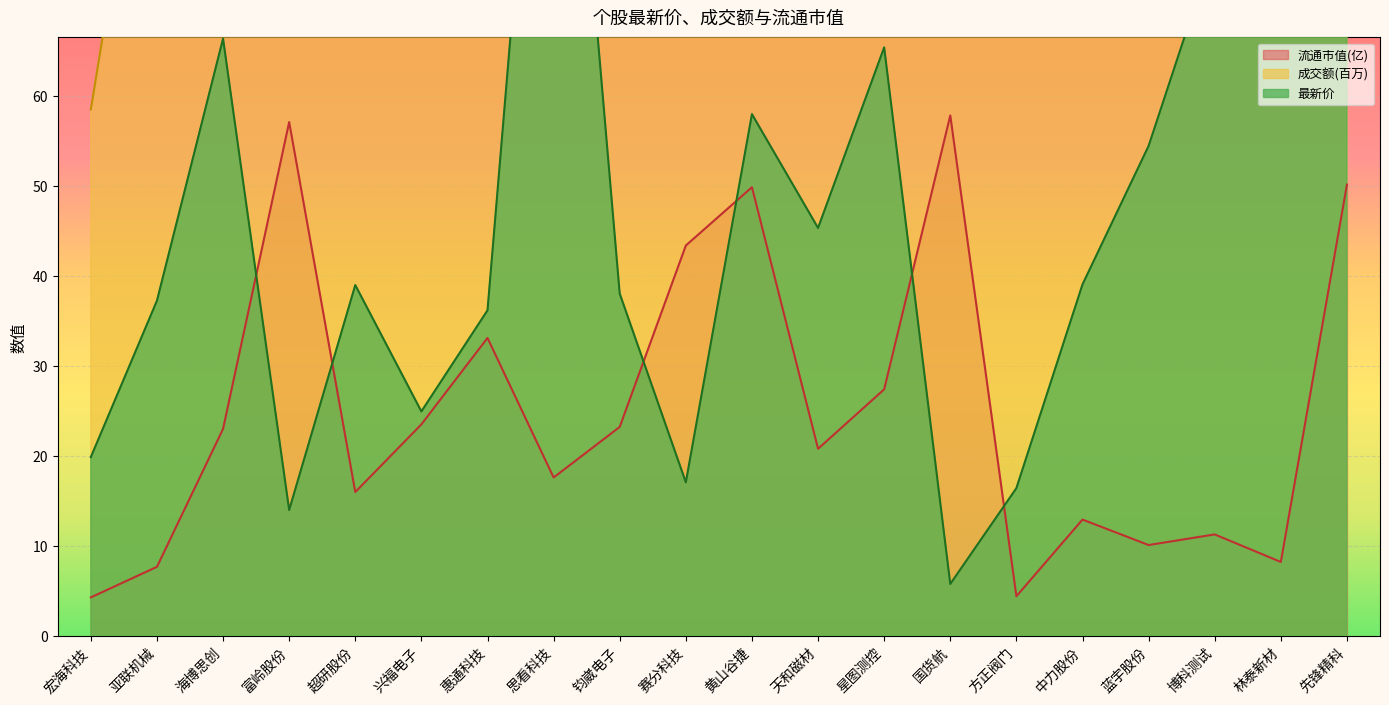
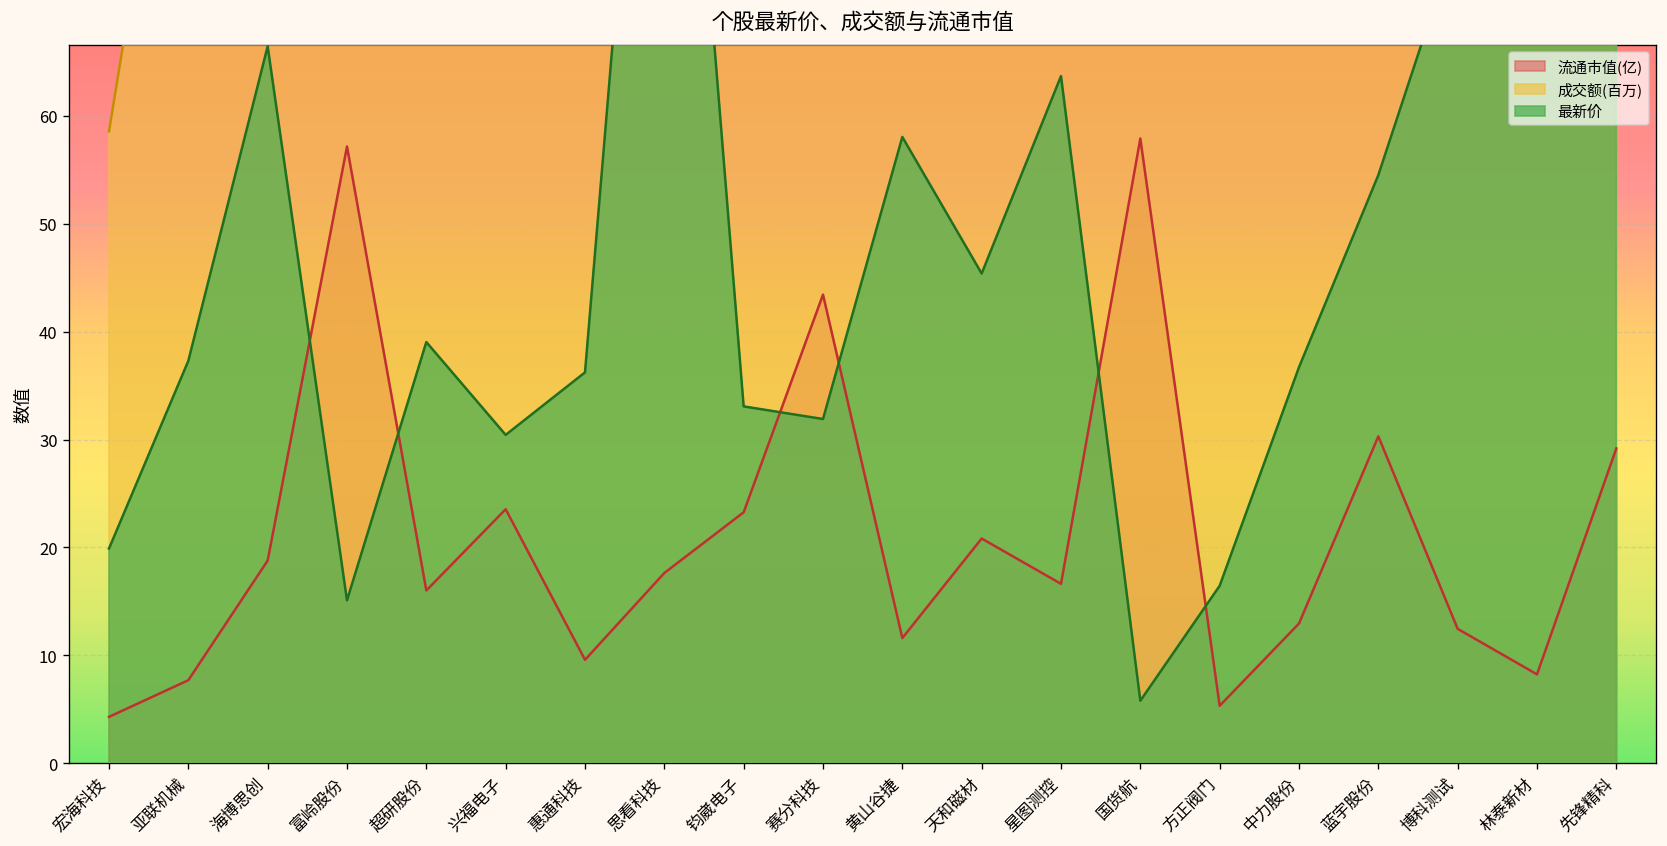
  {
    "流通市值(亿)": {
      "宏海科技": 4,
      "亚联机械": 8,
-     "海博思创": 23,
+     "海博思创": 19,
      "富岭股份": 57,
      "超研股份": 16,
      "兴福电子": 24,
-     "惠通科技": 33,
+     "惠通科技": 10,
      "思看科技": 18,
      "钧崴电子": 23,
      "赛分科技": 43,
-     "黄山谷捷": 50,
+     "黄山谷捷": 12,
      "天和磁材": 21,
-     "星图测控": 27,
+     "星图测控": 17,
      "国货航": 58,
-     "方正阀门": 4,
+     "方正阀门": 5,
      "中力股份": 13,
-     "蓝宇股份": 10,
-     "博科测试": 11,
+     "蓝宇股份": 30,
+     "博科测试": 12,
      "林泰新材": 8,
-     "先锋精科": 50
+     "先锋精科": 29
    },
    "成交额(百万)": {
      "宏海科技": 59
    },
    "最新价": {
      "宏海科技": 20,
      "亚联机械": 37,
      "海博思创": 66,
-     "富岭股份": 14,
+     "富岭股份": 15,
      "超研股份": 39,
-     "兴福电子": 25,
+     "兴福电子": 30,
      "惠通科技": 36,
-     "钧崴电子": 38,
-     "赛分科技": 17,
+     "钧崴电子": 33,
+     "赛分科技": 32,
      "黄山谷捷": 58,
      "天和磁材": 45,
-     "星图测控": 65,
+     "星图测控": 64,
      "国货航": 6,
      "方正阀门": 16,
-     "中力股份": 39,
+     "中力股份": 37,
      "蓝宇股份": 55
    }
  }
